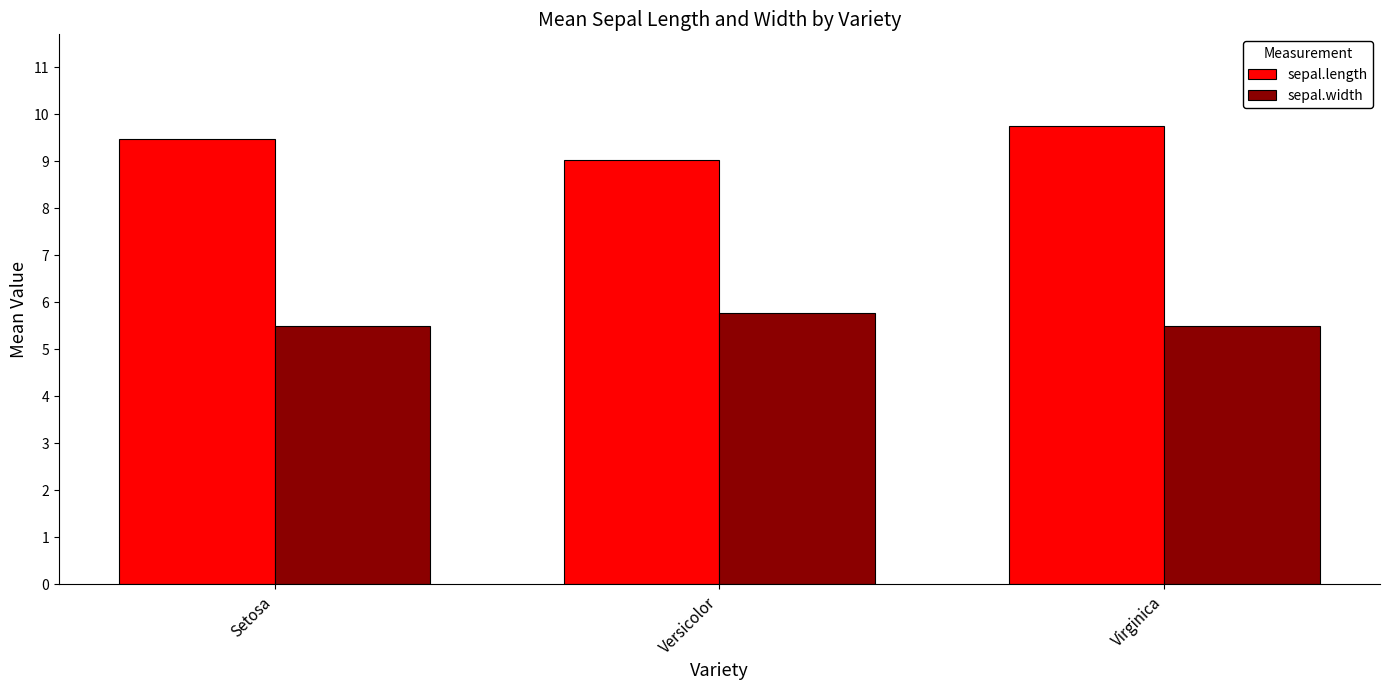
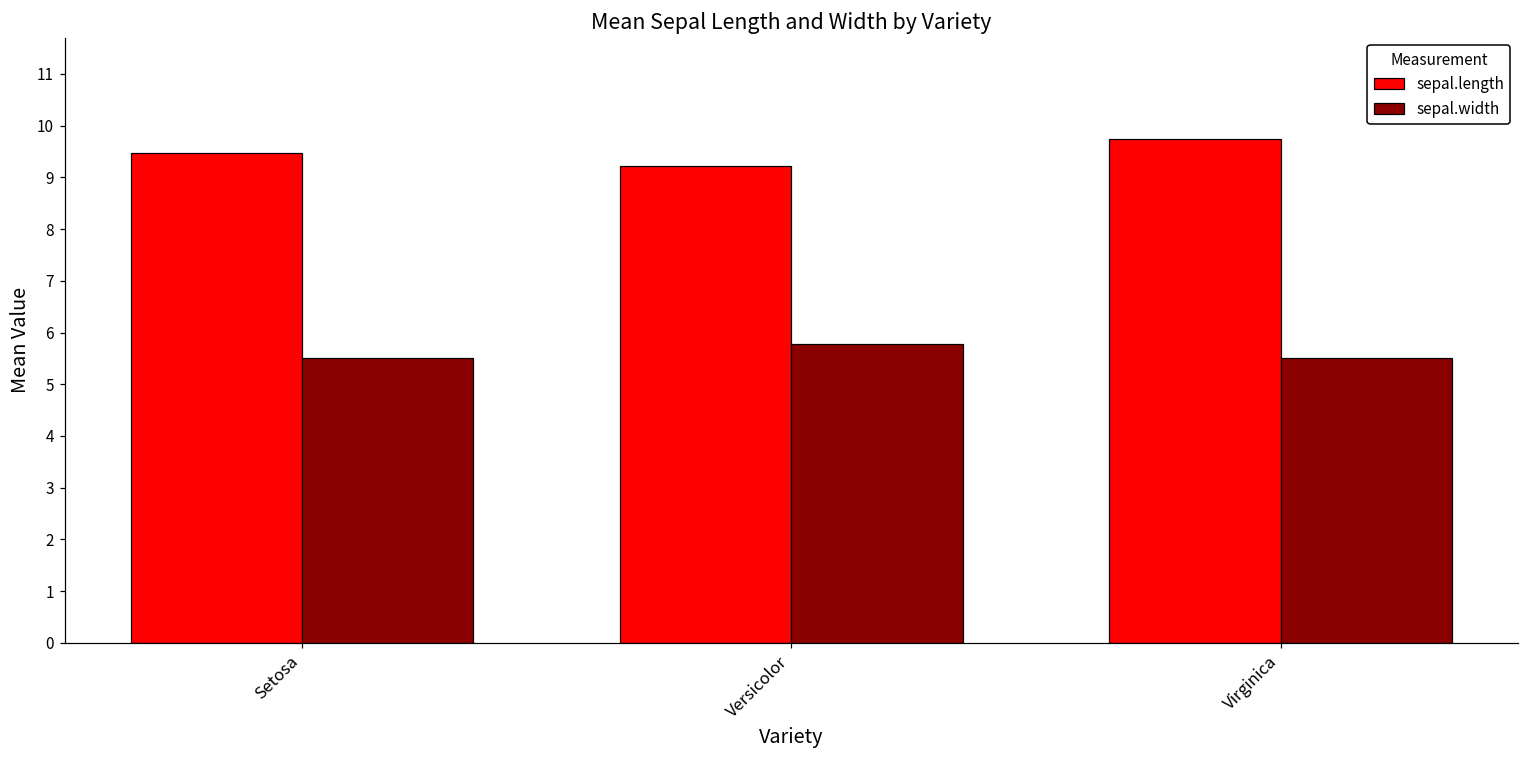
  {
    "sepal.length": {
      "Setosa": 9.5,
-     "Versicolor": 9.0,
+     "Versicolor": 9.2,
      "Virginica": 9.7
    },
    "sepal.width": {
      "Setosa": 5.5,
      "Versicolor": 5.8,
      "Virginica": 5.5
    }
  }
